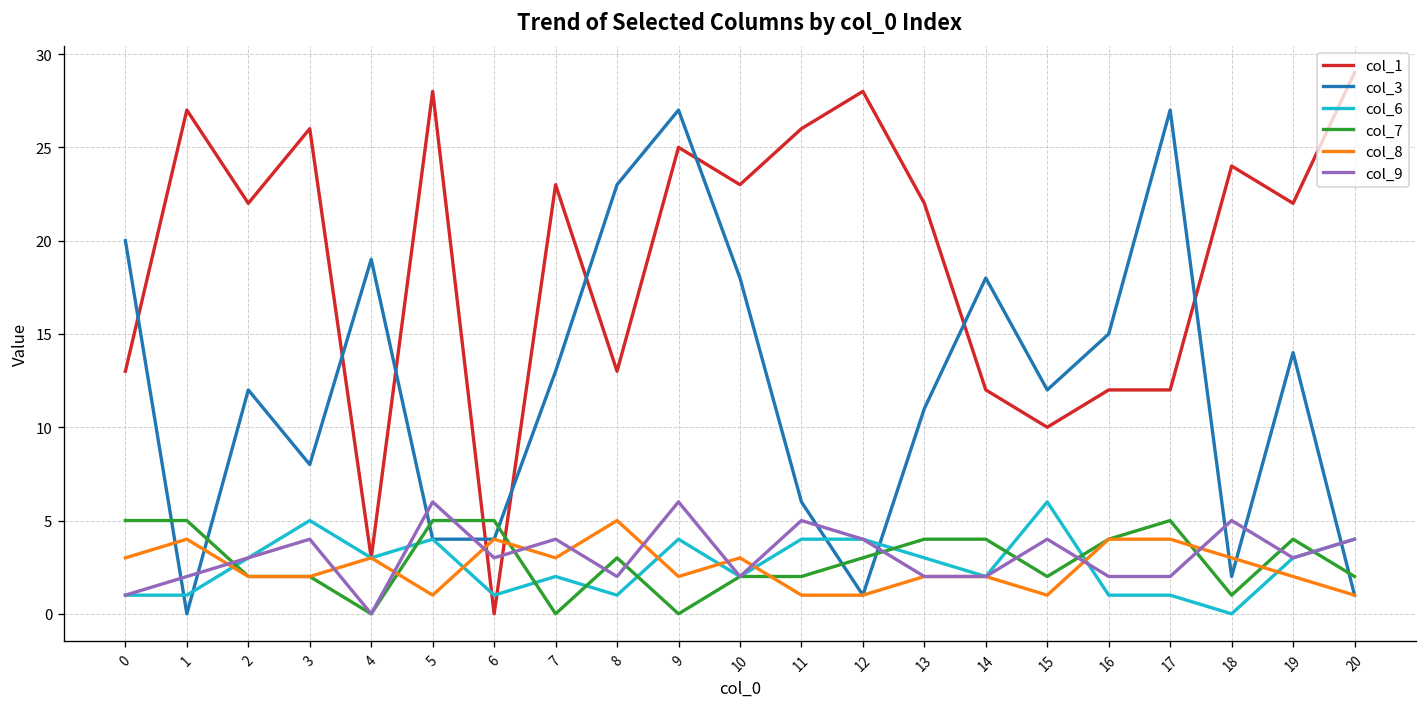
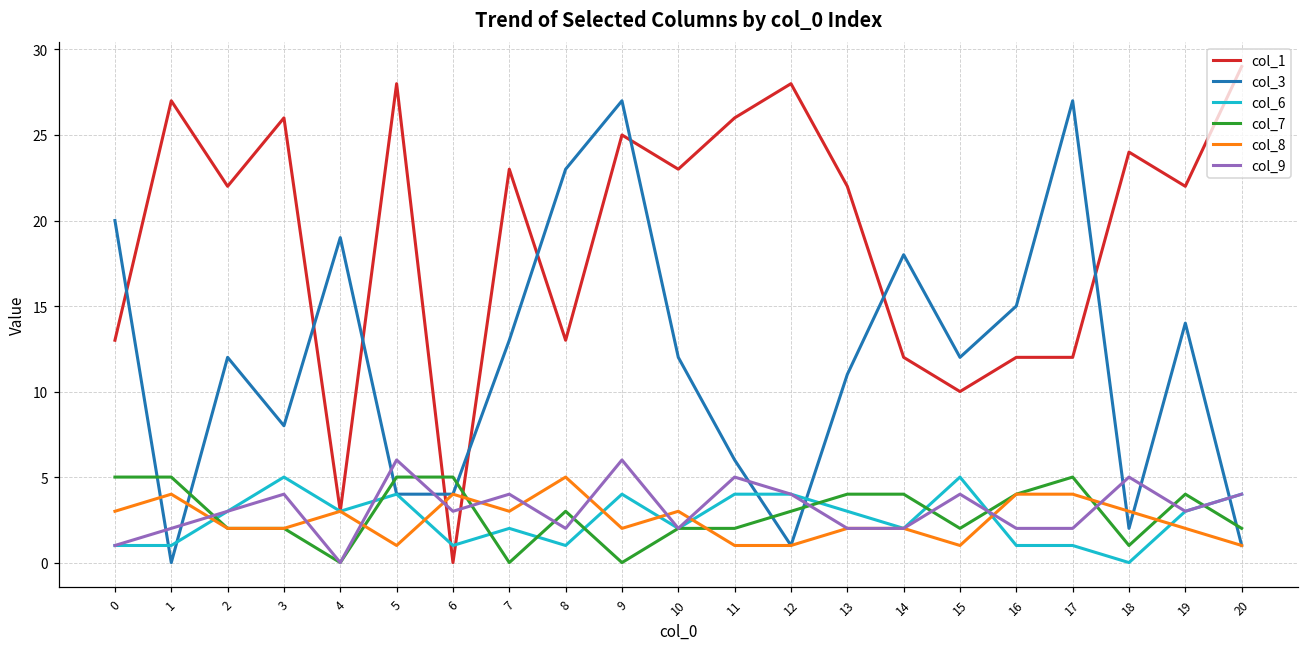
  {
    "col_1": {
      "0": 13,
      "1": 27,
      "2": 22,
      "3": 26,
      "5": 28,
      "6": 0,
      "7": 23,
      "8": 13,
      "9": 25,
      "10": 23,
      "11": 26,
      "12": 28,
      "13": 22,
      "14": 12,
      "15": 10,
      "16": 12,
      "17": 12,
      "18": 24,
      "19": 22
    },
    "col_3": {
      "0": 20,
      "1": 0,
      "2": 12,
      "3": 8,
      "4": 19,
      "7": 13,
      "8": 23,
      "9": 27,
-     "10": 18,
+     "10": 12,
      "11": 6,
      "13": 11,
      "14": 18,
      "15": 12,
      "16": 15,
      "17": 27,
      "18": 2,
      "19": 14
    },
    "col_6": {
      "1": 1,
      "3": 5,
      "6": 1,
      "7": 2,
      "8": 1,
      "9": 4,
      "11": 4,
      "13": 3,
-     "15": 6,
+     "15": 5,
      "16": 1,
      "17": 1,
      "18": 0
    },
    "col_7": {
      "0": 5,
      "1": 5,
      "5": 5,
      "6": 5,
      "7": 0,
      "8": 3,
      "9": 0,
      "11": 2,
      "12": 3,
      "13": 4,
      "14": 4,
      "15": 2,
      "17": 5,
      "18": 1,
      "19": 4,
      "20": 2
    },
    "col_8": {
      "0": 3,
      "1": 4,
      "5": 1,
      "7": 3,
      "8": 5,
      "9": 2,
      "10": 3,
      "11": 1,
      "15": 1,
      "17": 4,
      "18": 3,
      "19": 2
    },
    "col_9": {
      "1": 2,
      "3": 4,
      "5": 6,
      "6": 3,
      "7": 4,
      "8": 2,
      "9": 6,
      "11": 5,
      "15": 4,
      "16": 2,
      "17": 2,
      "18": 5
    }
  }
